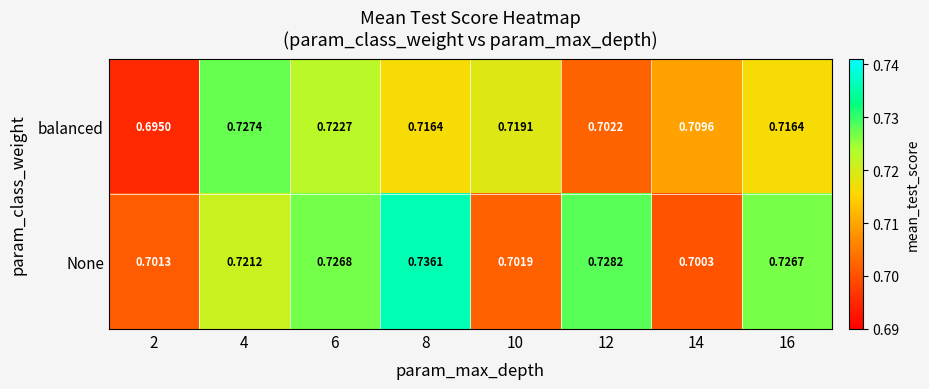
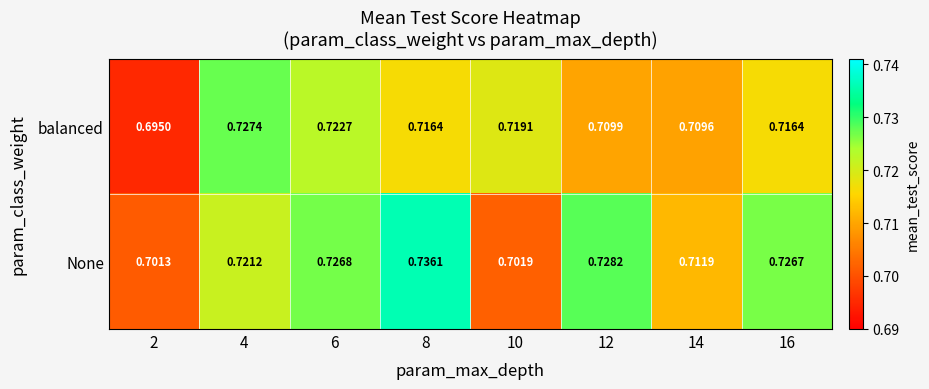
  {
    "balanced": {
      "2": 0.6950,
      "4": 0.7274,
      "6": 0.7227,
      "8": 0.7164,
      "10": 0.7191,
-     "12": 0.7022,
+     "12": 0.7099,
      "14": 0.7096,
      "16": 0.7164
    },
    "None": {
      "2": 0.7013,
      "4": 0.7212,
      "6": 0.7268,
      "8": 0.7361,
      "10": 0.7019,
      "12": 0.7282,
-     "14": 0.7003,
+     "14": 0.7119,
      "16": 0.7267
    }
  }
